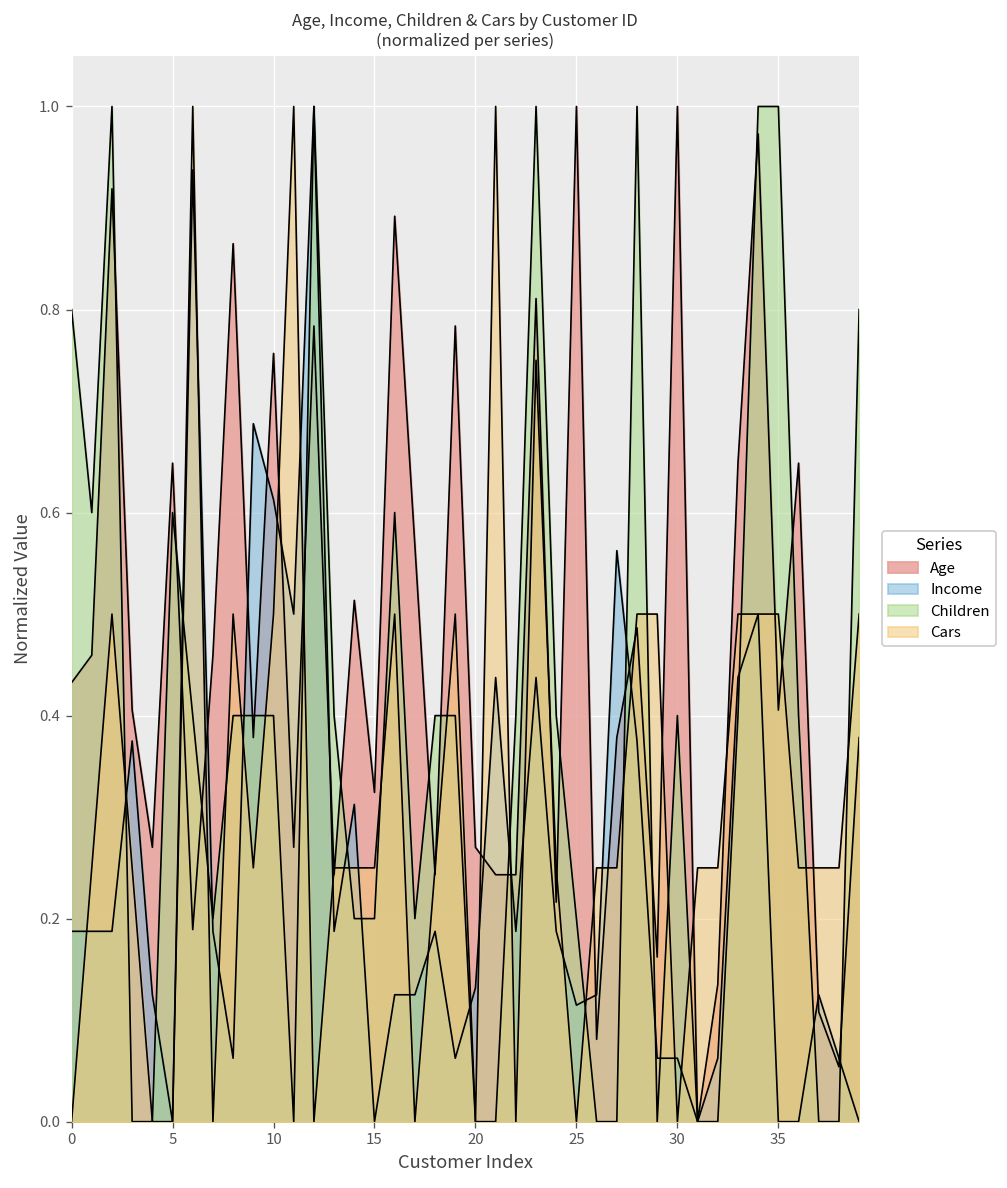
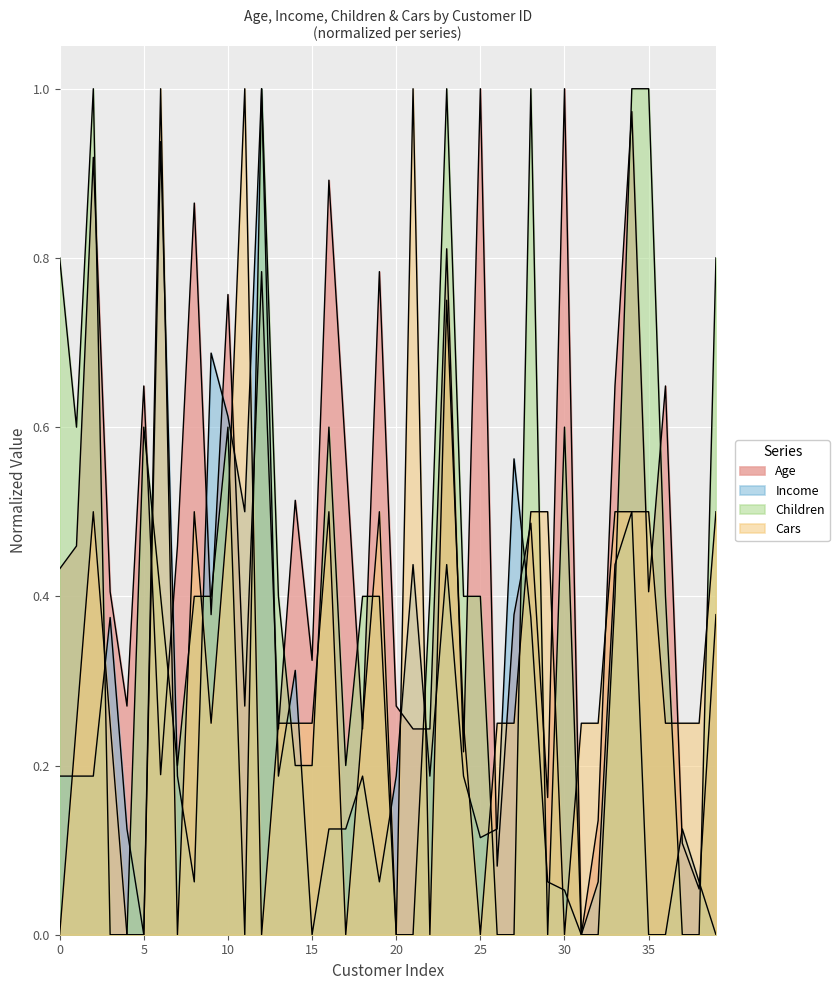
  {
    "Income": {
      "0": 0.19,
      "10": 0.61,
      "15": 0.00,
-     "20": 0.13,
+     "20": 0.19,
      "25": 0.11,
-     "30": 0.06,
+     "30": 0.05,
      "35": 0.00
    },
    "Children": {
      "0": 0.80,
      "5": 0.60,
-     "10": 0.40,
+     "10": 0.60,
      "15": 0.20,
-     "25": 0.20,
-     "30": 0.40,
+     "25": 0.40,
+     "30": 0.60,
      "35": 1.00
    }
  }
